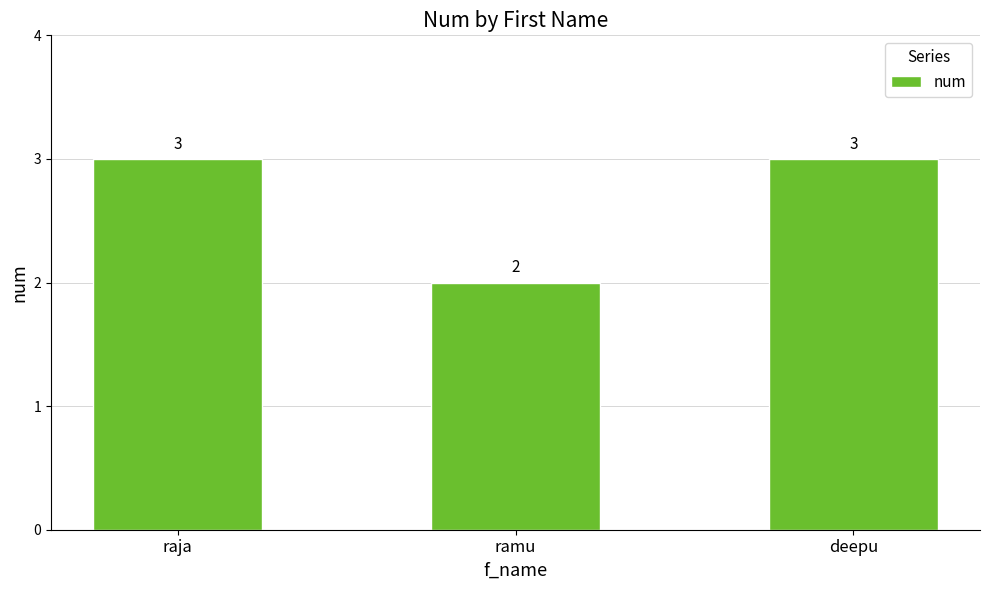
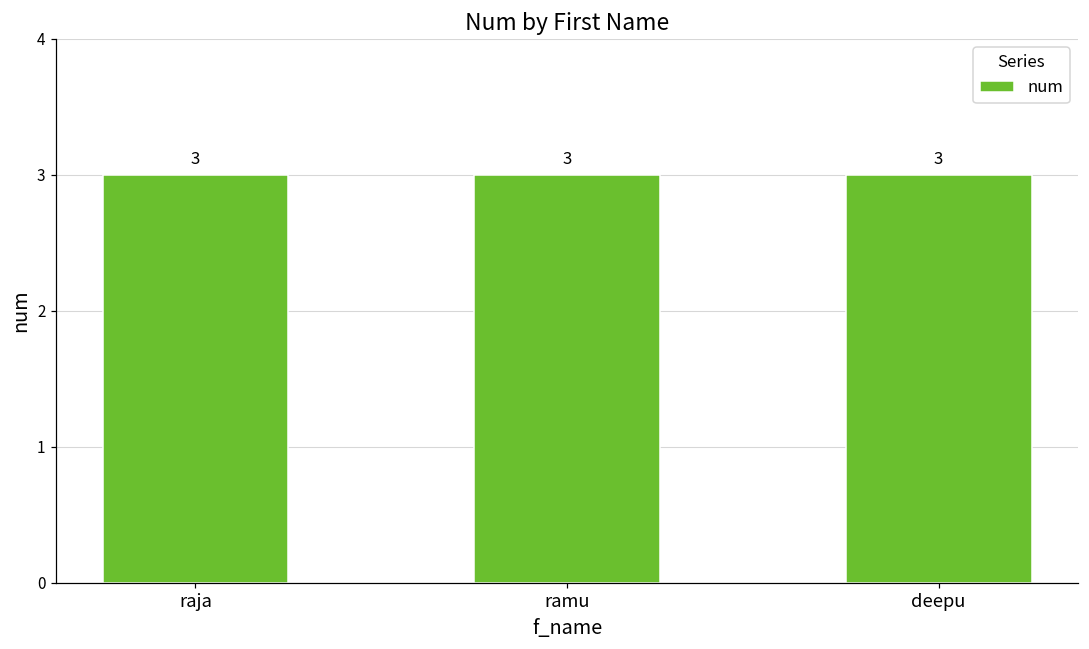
  {
    "raja": 3,
-   "ramu": 2,
+   "ramu": 3,
    "deepu": 3
  }
